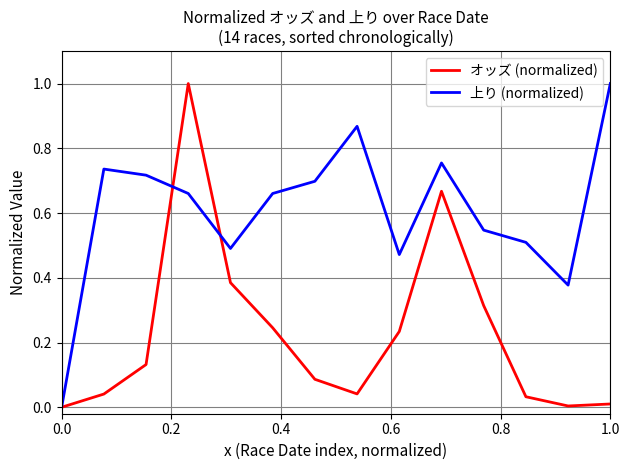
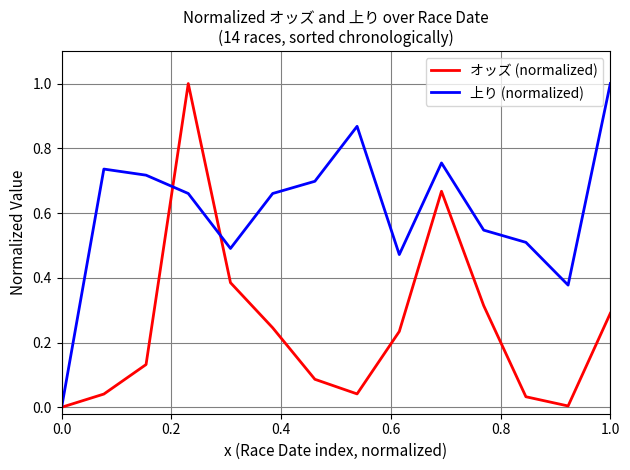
  {
    "オッズ (normalized)": {
-     "1.0": 0.01
+     "1.0": 0.29
    },
    "上り (normalized)": {
      "1.0": 1.00
    }
  }
